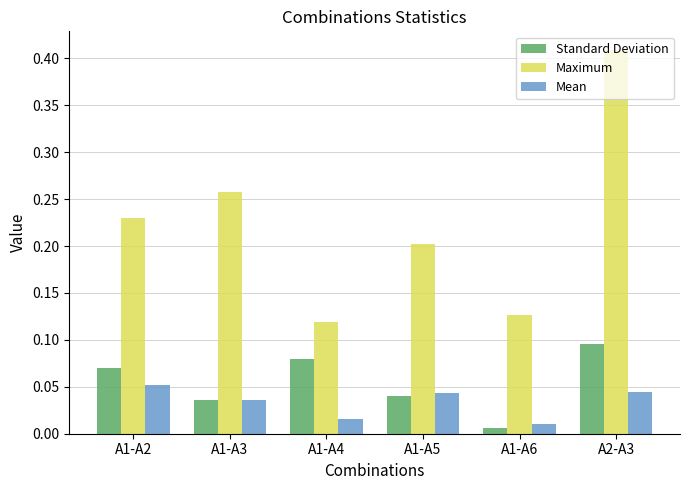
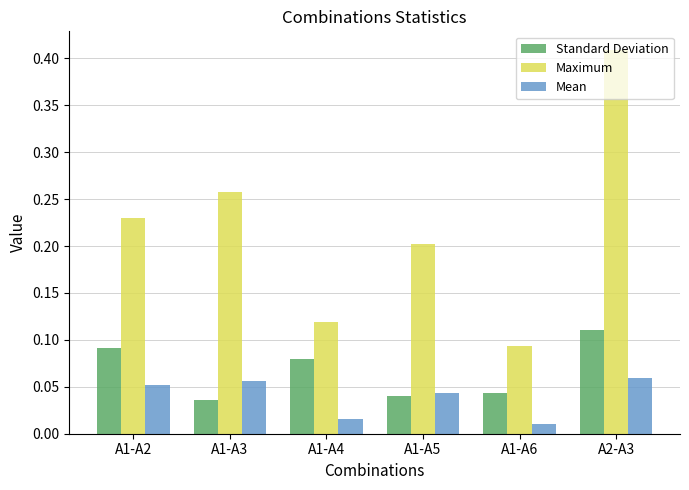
  {
    "Standard Deviation": {
-     "A1-A2": 0.07,
+     "A1-A2": 0.09,
      "A1-A3": 0.04,
      "A1-A4": 0.08,
      "A1-A5": 0.04,
-     "A1-A6": 0.01,
-     "A2-A3": 0.10
+     "A1-A6": 0.04,
+     "A2-A3": 0.11
    },
    "Maximum": {
      "A1-A2": 0.23,
      "A1-A3": 0.26,
      "A1-A4": 0.12,
      "A1-A5": 0.20,
-     "A1-A6": 0.13
+     "A1-A6": 0.09
    },
    "Mean": {
      "A1-A2": 0.05,
-     "A1-A3": 0.04,
+     "A1-A3": 0.06,
      "A1-A4": 0.02,
      "A1-A5": 0.04,
      "A1-A6": 0.01,
-     "A2-A3": 0.04
+     "A2-A3": 0.06
    }
  }
